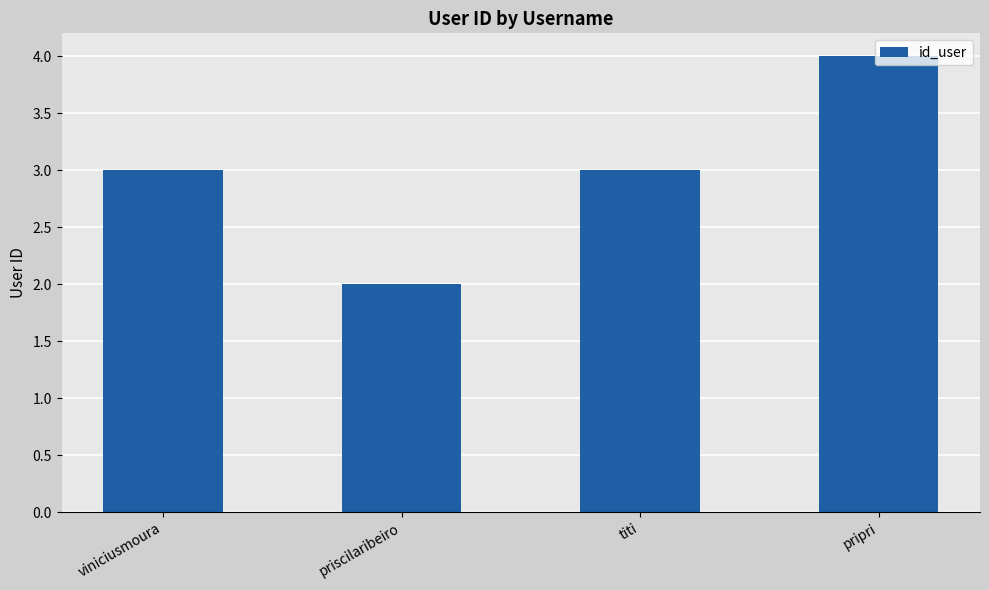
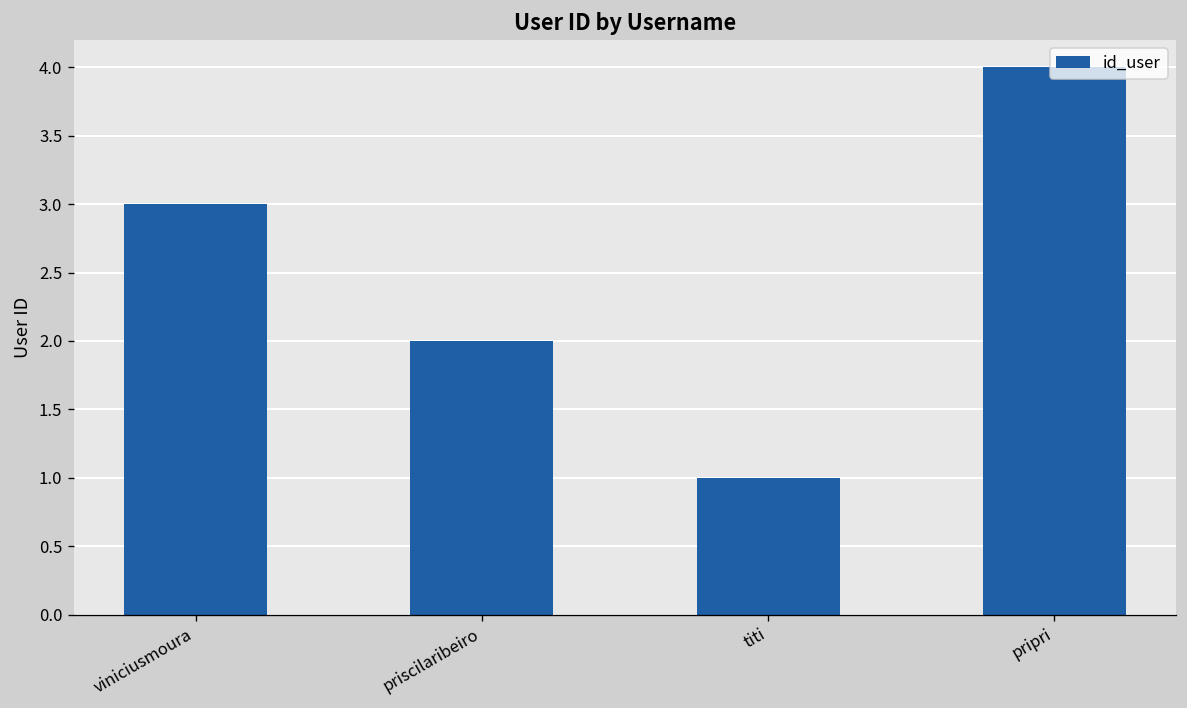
  {
    "viniciusmoura": 3,
    "priscilaribeiro": 2,
-   "titi": 3
+   "titi": 1
  }
